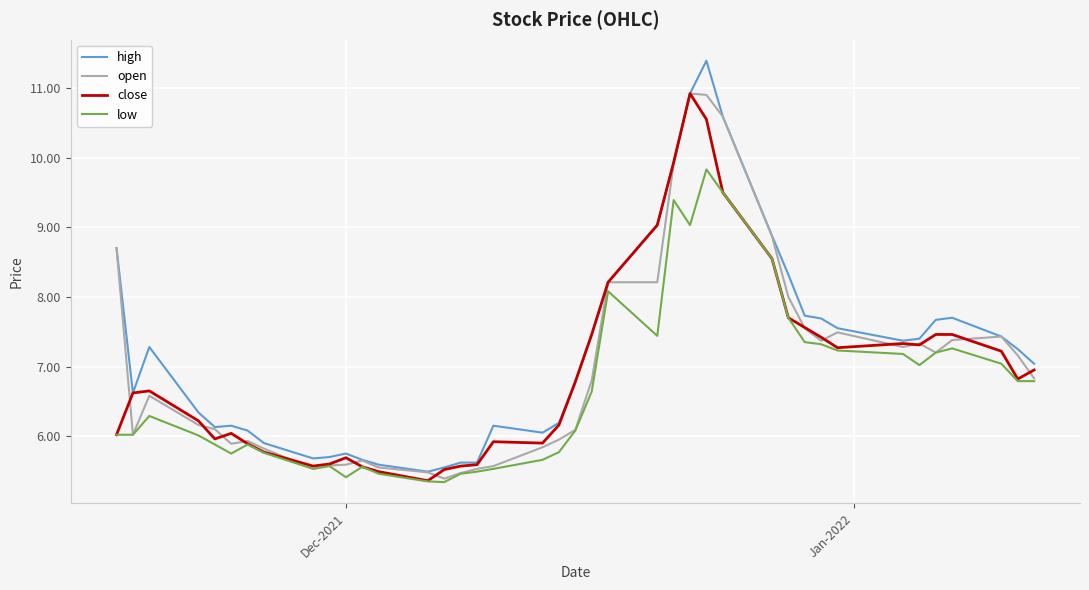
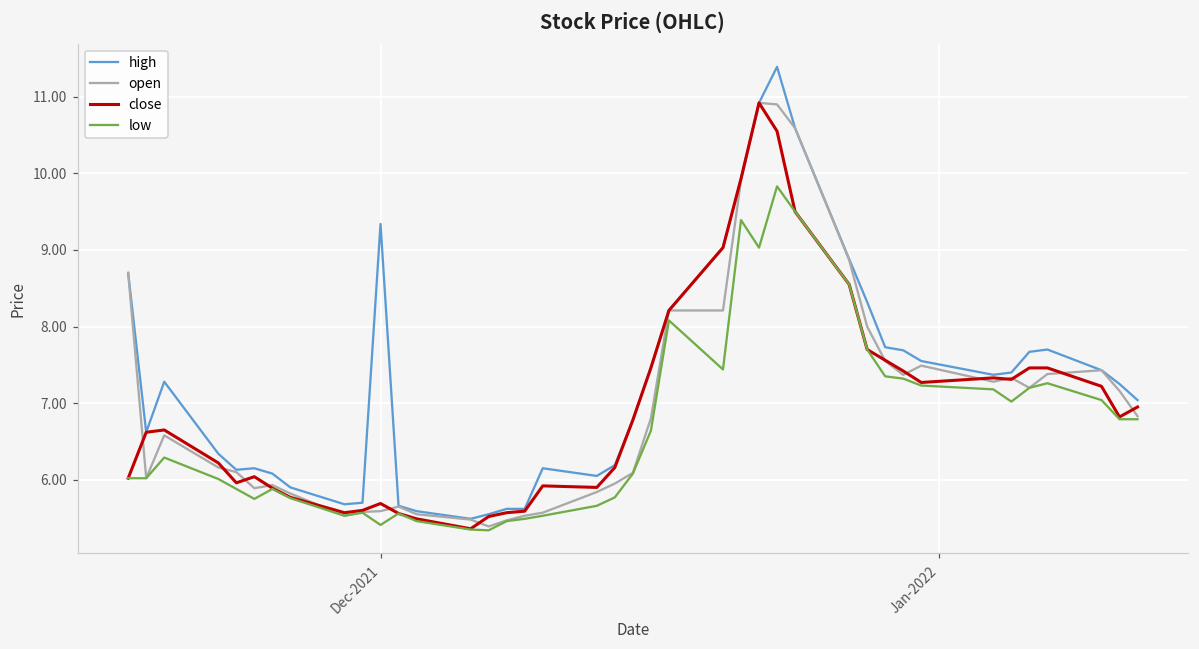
  {
    "high": {
-     "Dec-2021": 5.8
+     "Dec-2021": 9.3
    },
    "open": {
      "Dec-2021": 5.6
    },
    "close": {
      "Dec-2021": 5.7
    },
    "low": {
      "Dec-2021": 5.4
    }
  }
